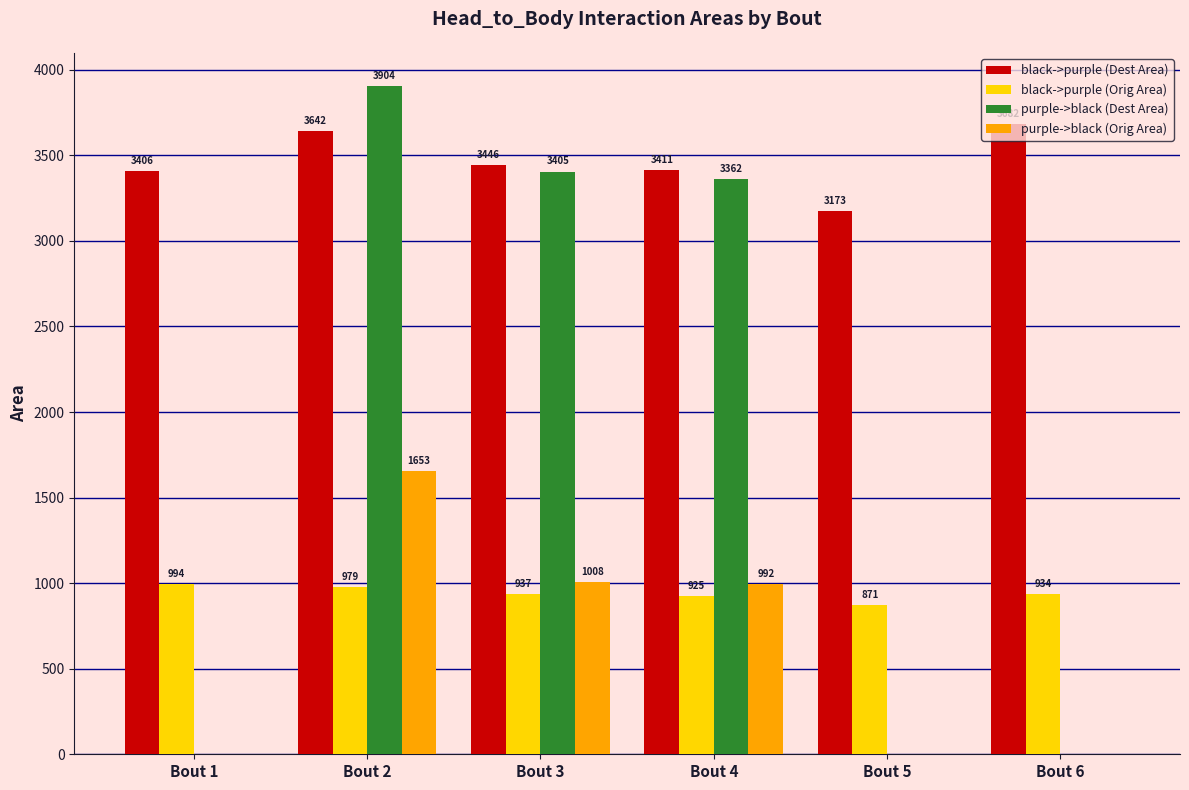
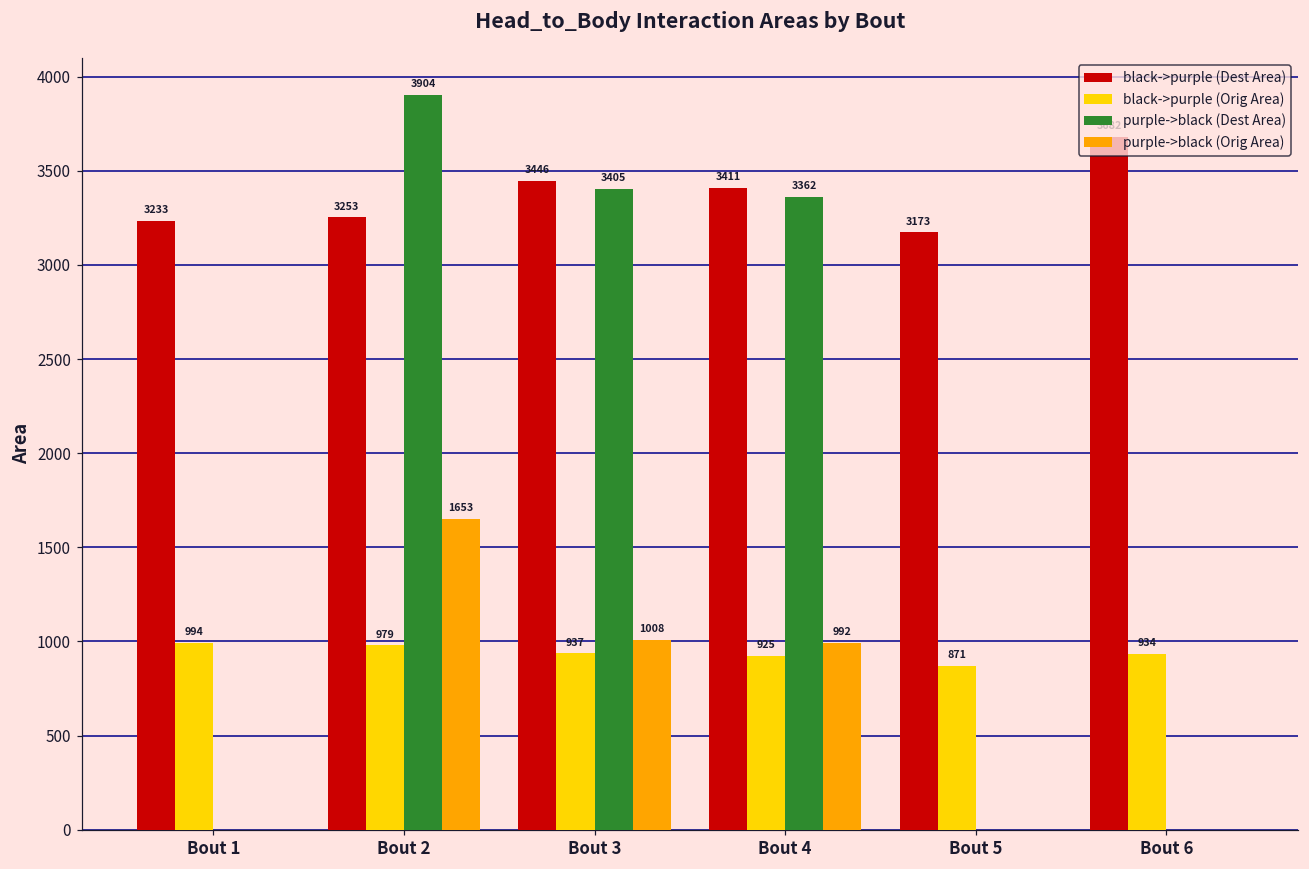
  {
    "black->purple (Dest Area)": {
-     "Bout 1": 3406,
-     "Bout 2": 3642,
+     "Bout 1": 3233,
+     "Bout 2": 3253,
      "Bout 3": 3446,
      "Bout 4": 3411,
      "Bout 5": 3173
    },
    "purple->black (Dest Area)": {
      "Bout 2": 3904,
      "Bout 3": 3405,
      "Bout 4": 3362
    }
  }
